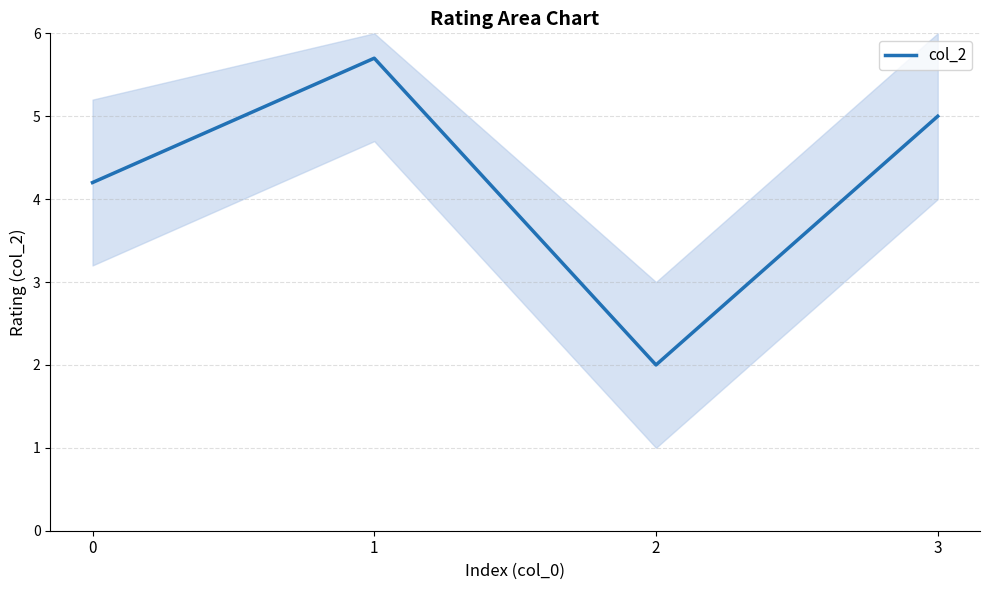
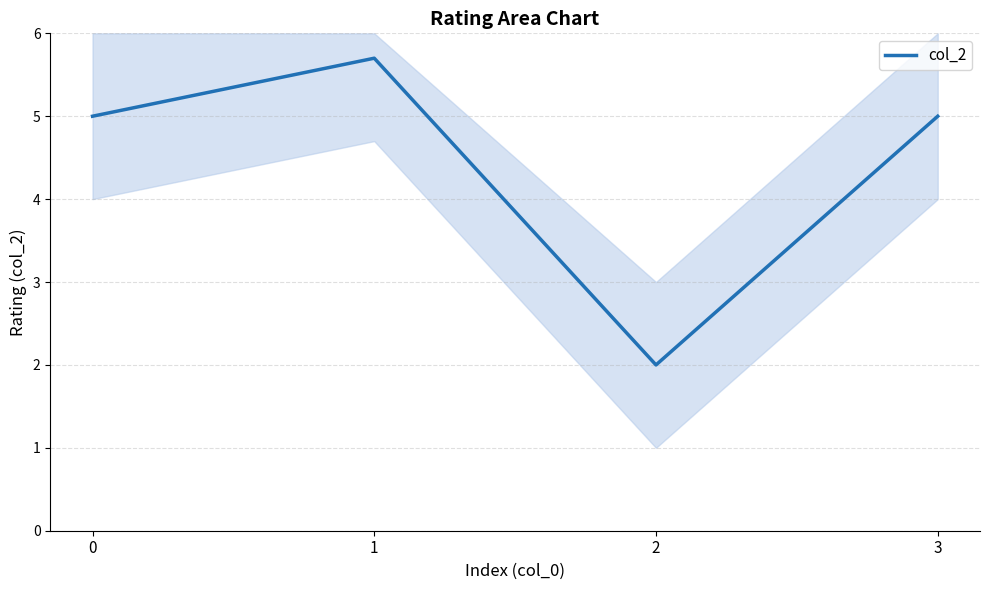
  {
    "col_2": {
-     "0": 4.2,
+     "0": 5.0,
      "1": 5.7,
      "2": 2.0,
      "3": 5.0
    }
  }
